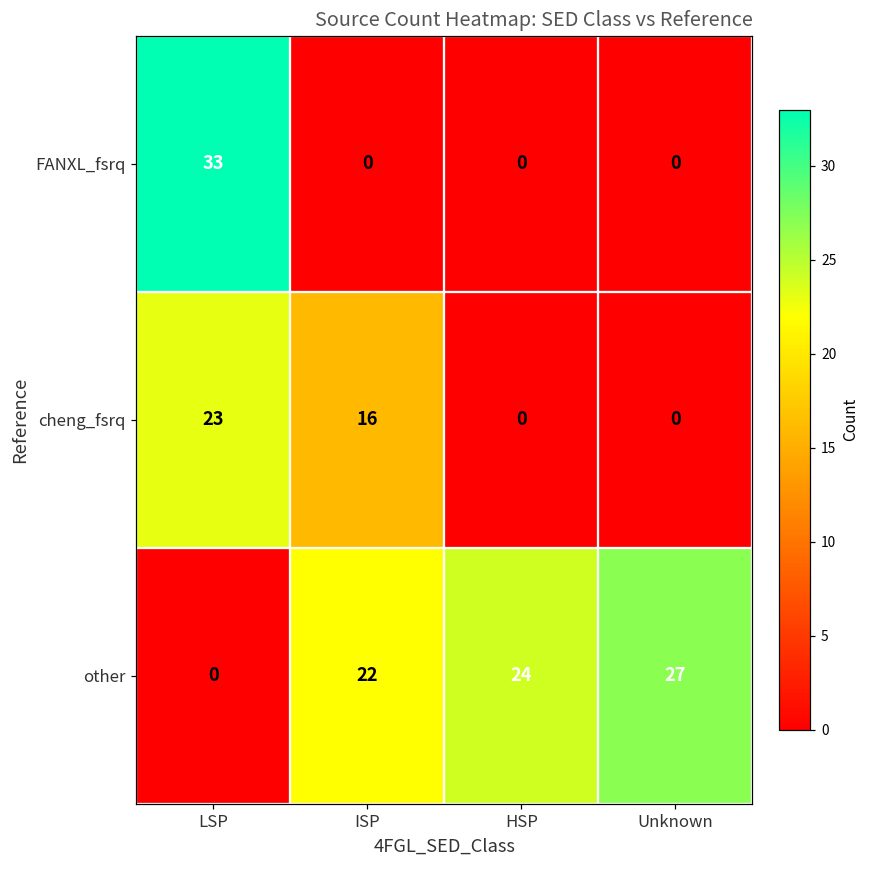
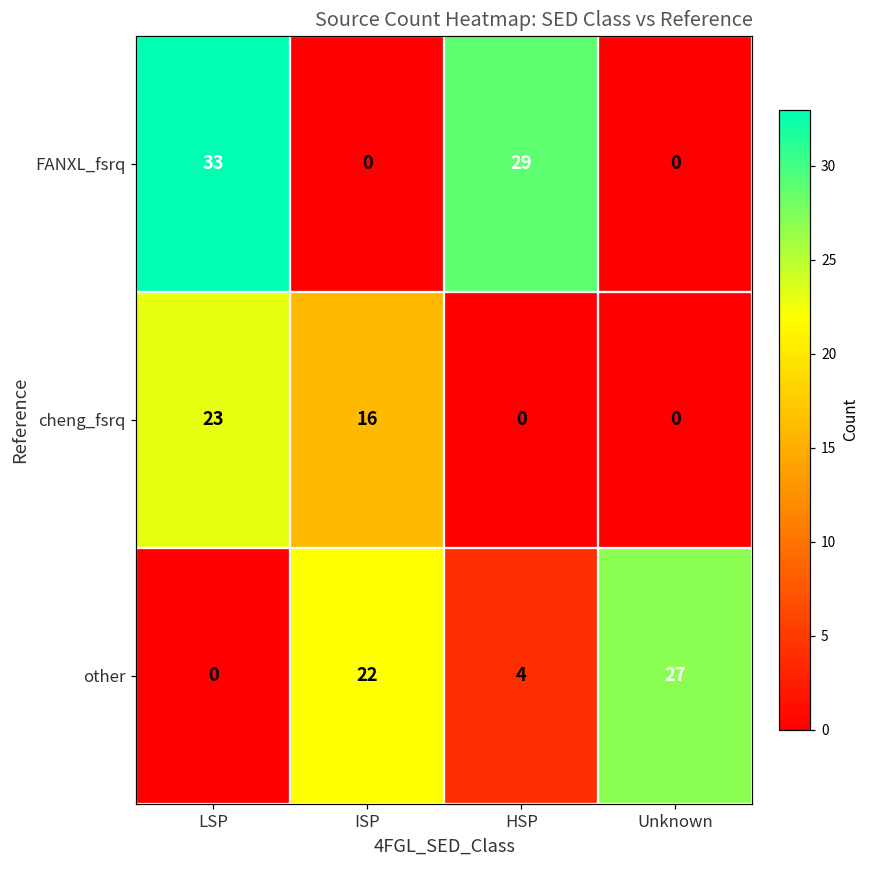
  {
    "FANXL_fsrq": {
      "LSP": 33,
      "ISP": 0,
-     "HSP": 0,
+     "HSP": 29,
      "Unknown": 0
    },
    "cheng_fsrq": {
      "LSP": 23,
      "ISP": 16,
      "HSP": 0,
      "Unknown": 0
    },
    "other": {
      "LSP": 0,
      "ISP": 22,
-     "HSP": 24,
+     "HSP": 4,
      "Unknown": 27
    }
  }
